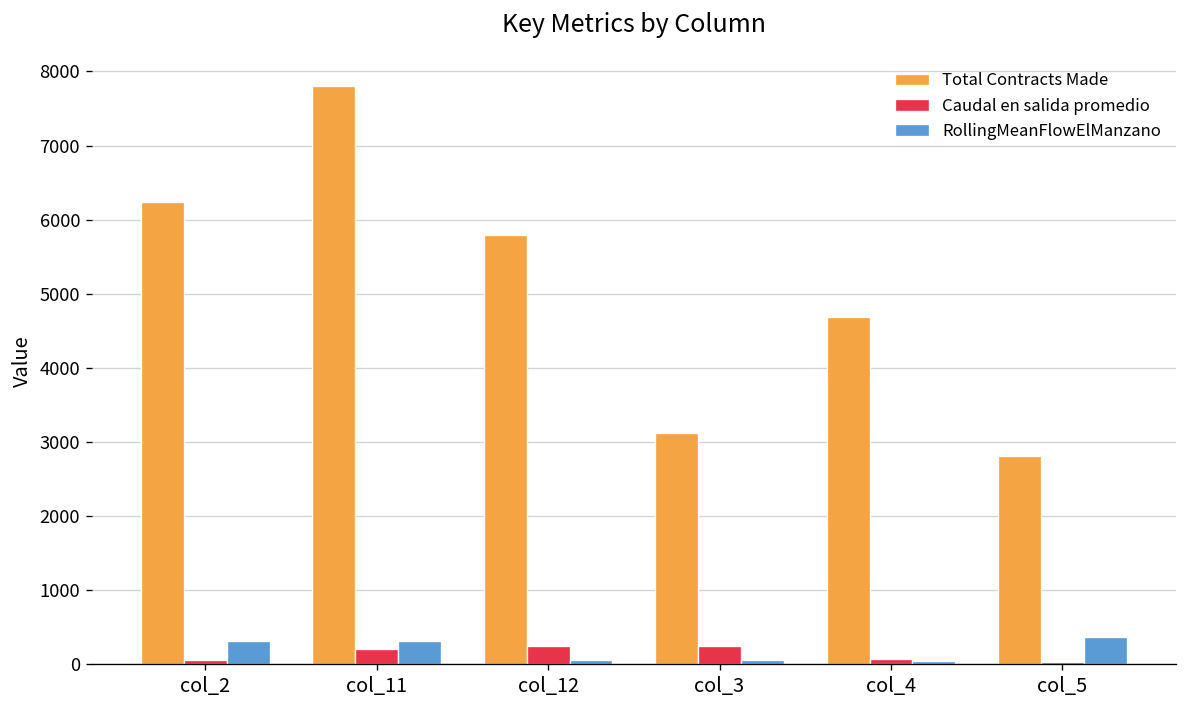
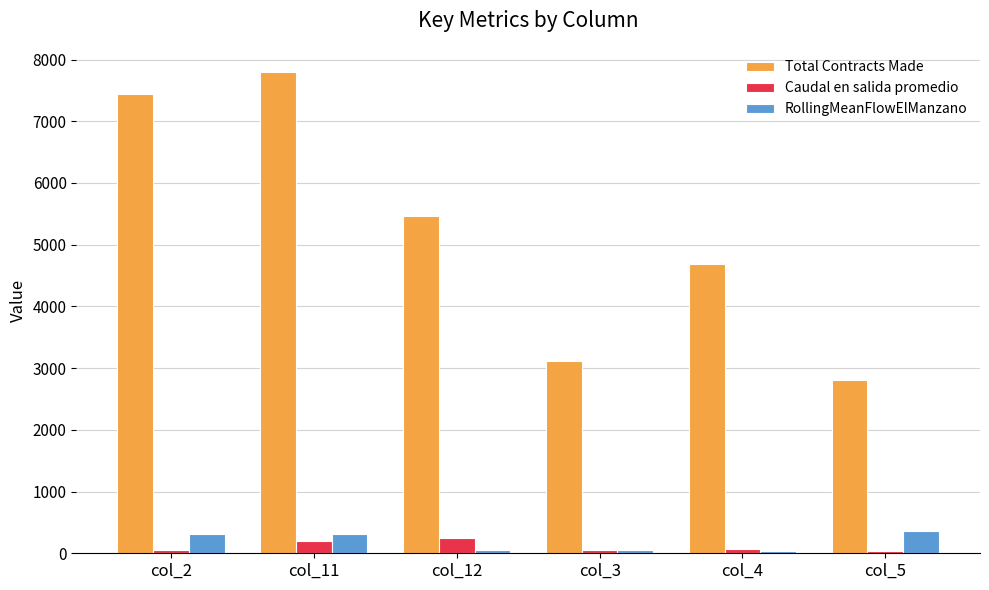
  {
    "Total Contracts Made": {
-     "col_2": 6200,
+     "col_2": 7400,
      "col_11": 7800,
-     "col_12": 5800,
+     "col_12": 5500,
      "col_3": 3100,
      "col_4": 4700,
      "col_5": 2800
    },
    "Caudal en salida promedio": {
      "col_2": 100,
      "col_11": 200,
      "col_12": 200,
-     "col_3": 200,
+     "col_3": 100,
      "col_4": 100
    },
    "RollingMeanFlowElManzano": {
      "col_2": 300,
      "col_11": 300,
      "col_12": 0,
      "col_3": 0,
      "col_5": 400
    }
  }
